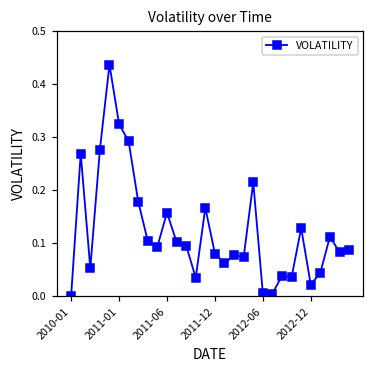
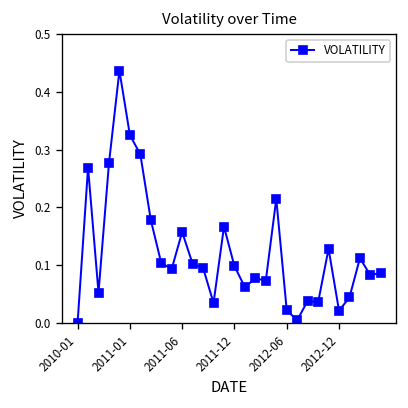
  {
    "2010-01": 0.00,
    "2011-01": 0.33,
    "2011-06": 0.16,
-   "2011-12": 0.08,
-   "2012-06": 0.01,
+   "2011-12": 0.10,
+   "2012-06": 0.02,
    "2012-12": 0.02
  }
